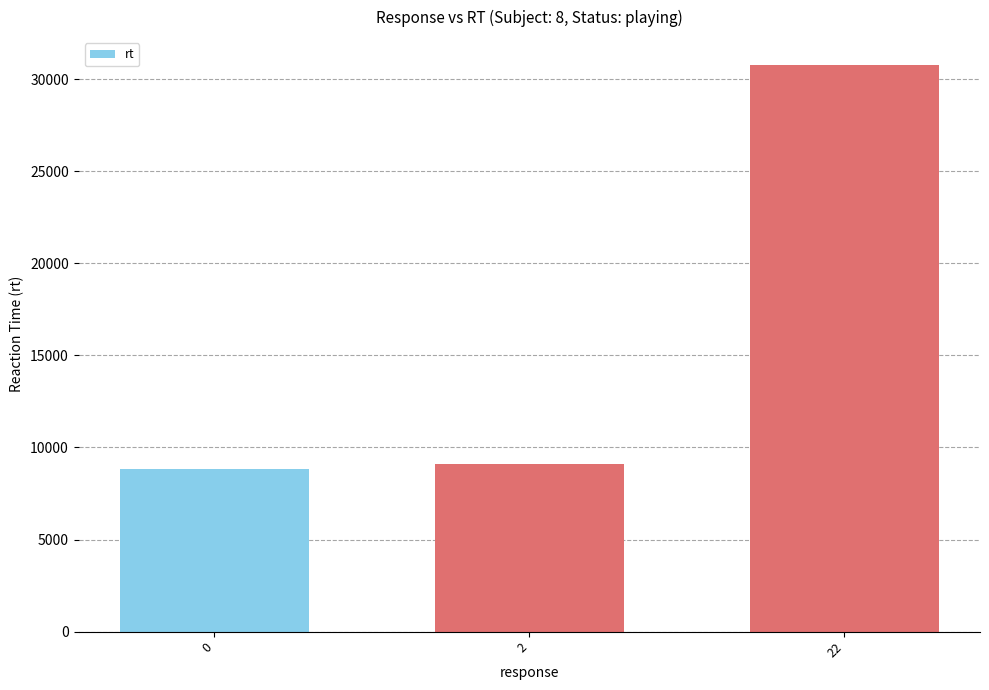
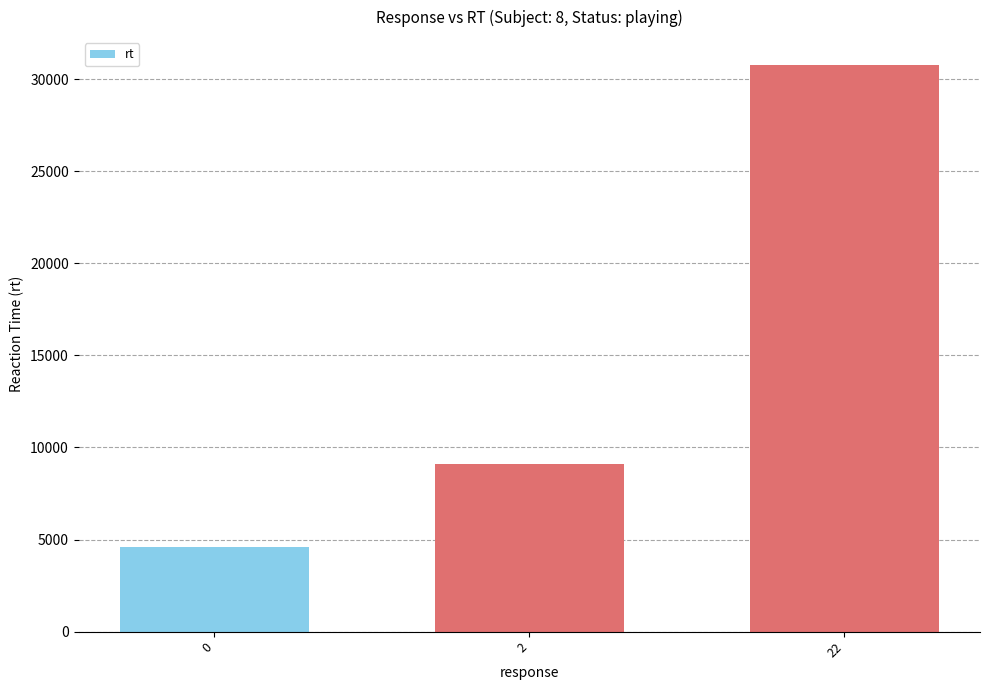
  {
-   "0": 8800,
+   "0": 4600,
    "2": 9100,
    "22": 30700
  }
